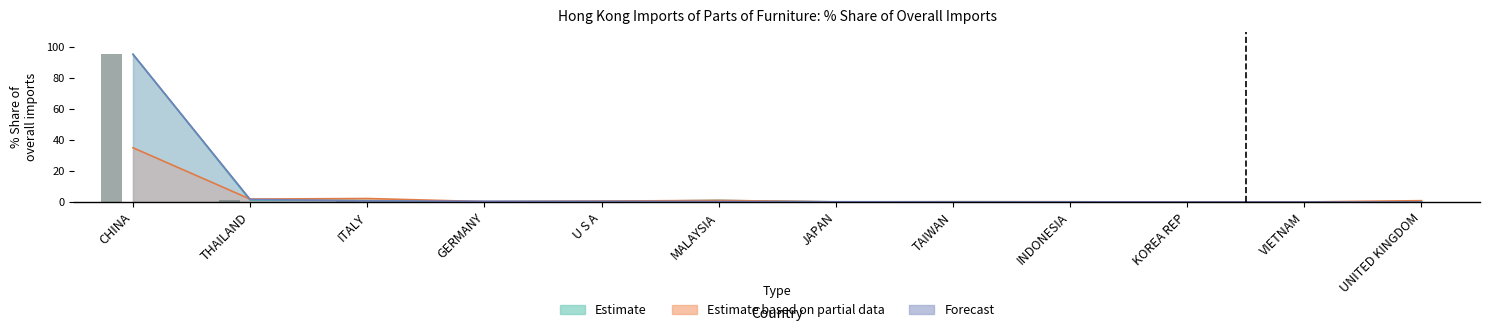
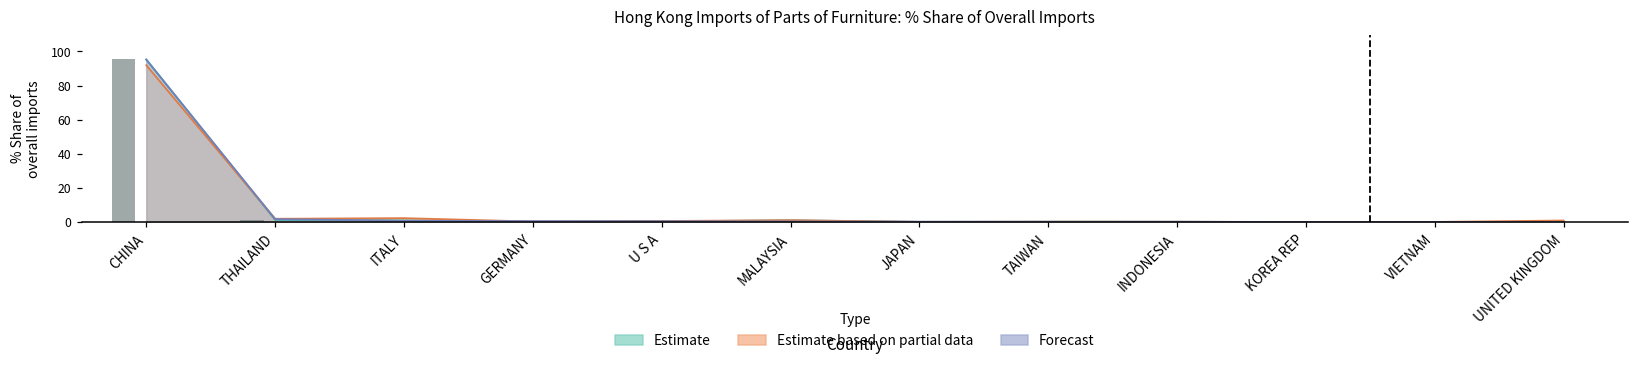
  {
    "Estimate based on partial data": {
-     "CHINA": 35
+     "CHINA": 92
    }
  }
